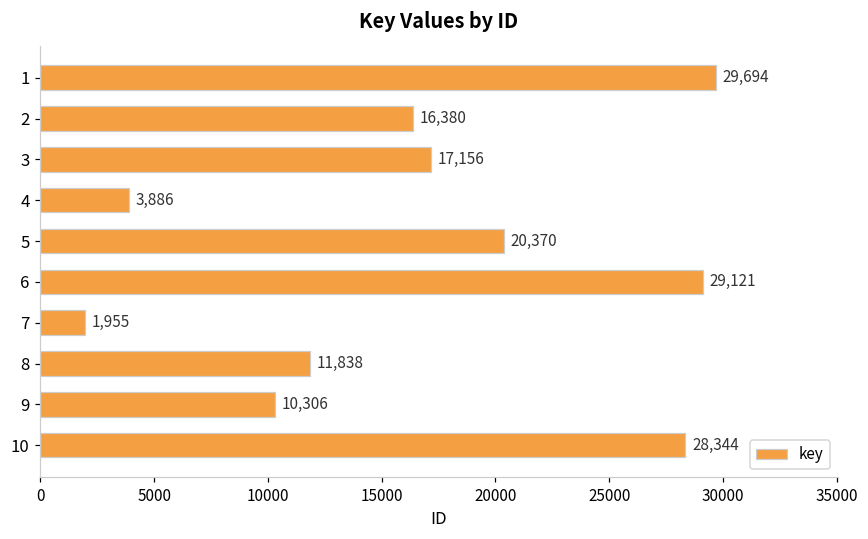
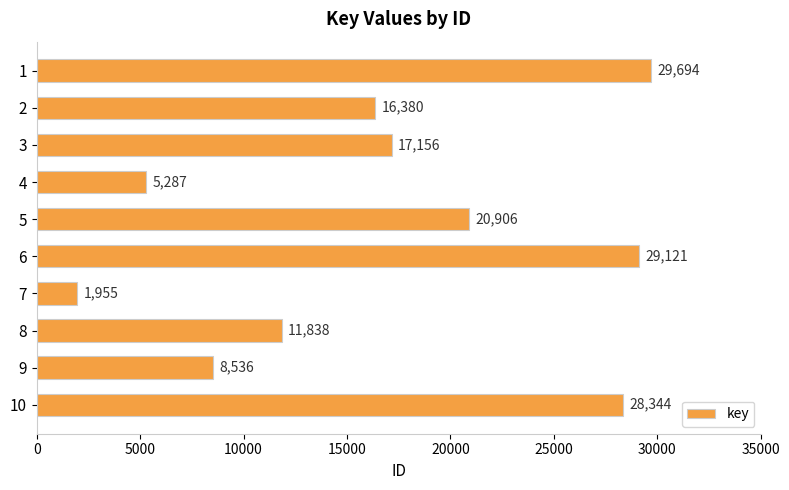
  {
    "1": "29,694",
    "2": "16,380",
    "3": "17,156",
-   "4": "3,886",
-   "5": "20,370",
+   "4": "5,287",
+   "5": "20,906",
    "6": "29,121",
    "7": "1,955",
    "8": "11,838",
-   "9": "10,306",
+   "9": "8,536",
    "10": "28,344"
  }
